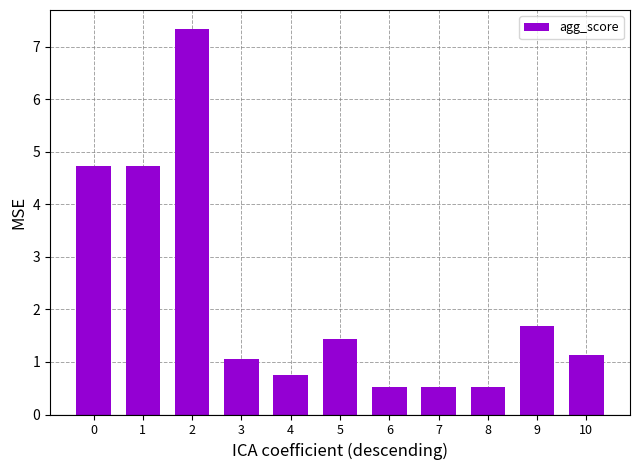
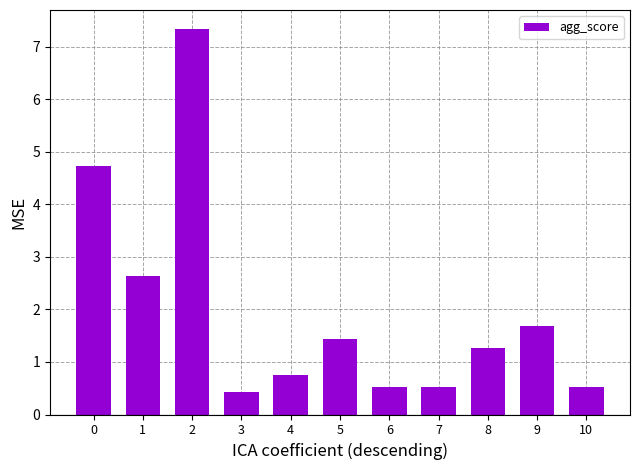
  {
    "0": 4.7,
-   "1": 4.7,
+   "1": 2.6,
    "2": 7.3,
-   "3": 1.1,
+   "3": 0.4,
    "4": 0.8,
    "5": 1.4,
    "6": 0.5,
    "7": 0.5,
-   "8": 0.5,
+   "8": 1.3,
    "9": 1.7,
-   "10": 1.1
+   "10": 0.5
  }
